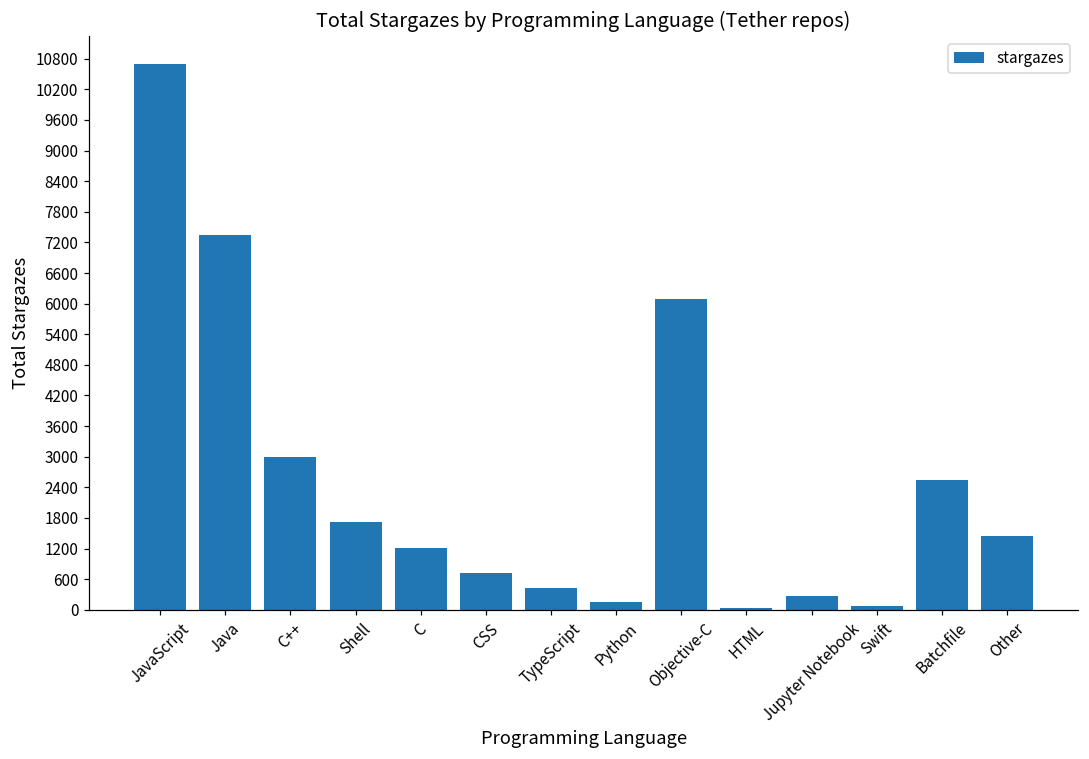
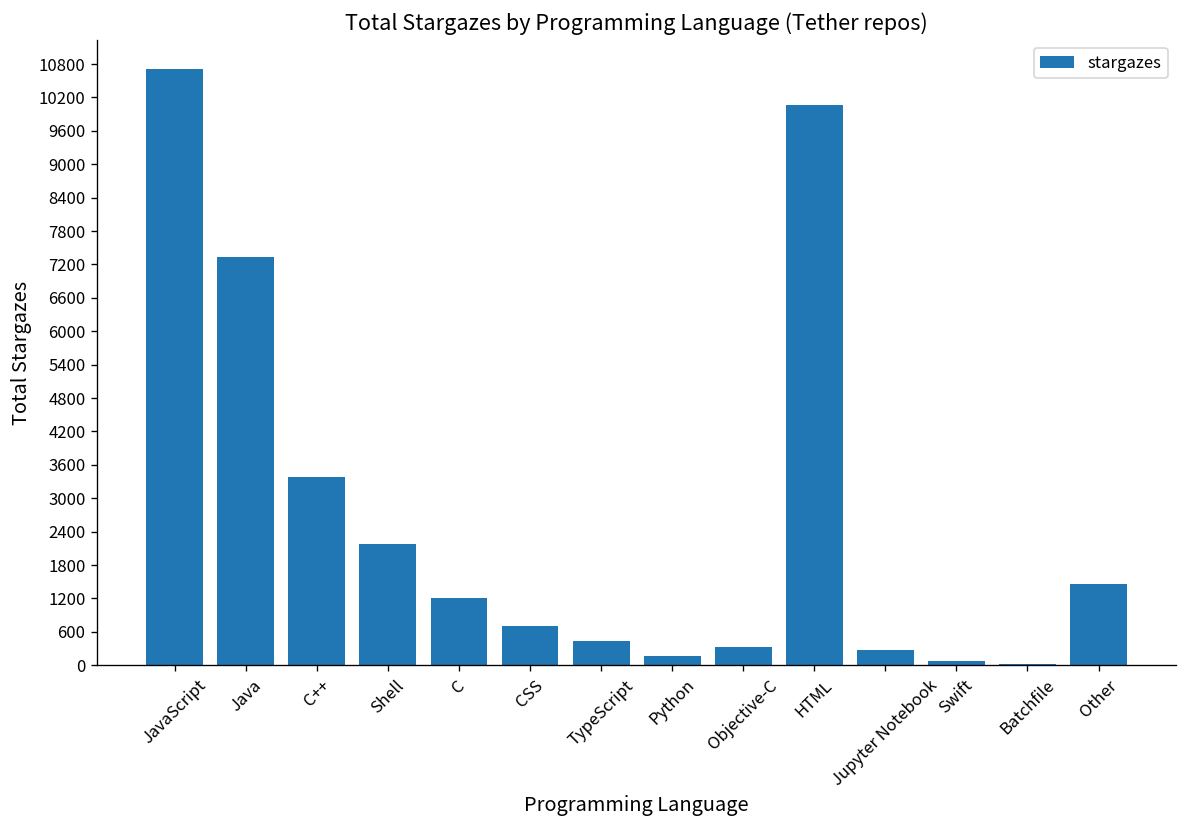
  {
    "JavaScript": 10700,
    "Java": 7300,
-   "C++": 3000,
-   "Shell": 1700,
+   "C++": 3400,
+   "Shell": 2200,
    "C": 1200,
    "CSS": 700,
    "TypeScript": 400,
    "Python": 200,
-   "Objective-C": 6100,
-   "HTML": 0,
+   "Objective-C": 300,
+   "HTML": 10100,
    "Jupyter Notebook": 300,
    "Swift": 100,
-   "Batchfile": 2600,
+   "Batchfile": 0,
    "Other": 1500
  }
